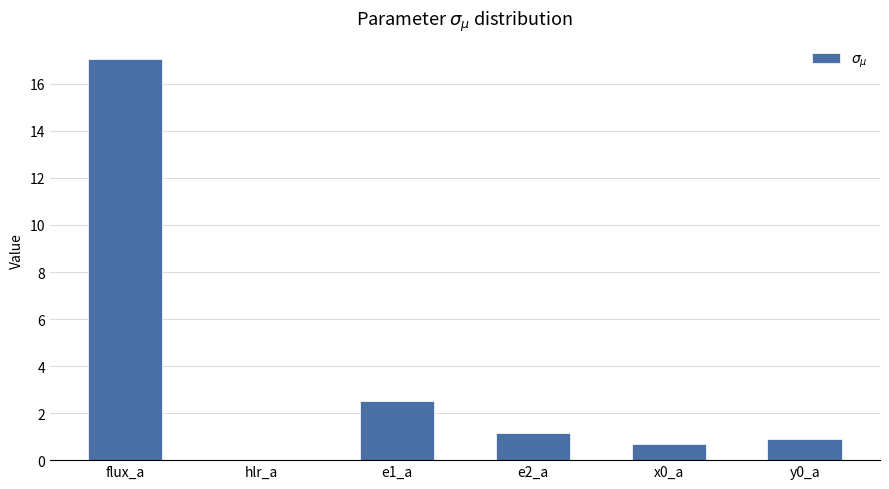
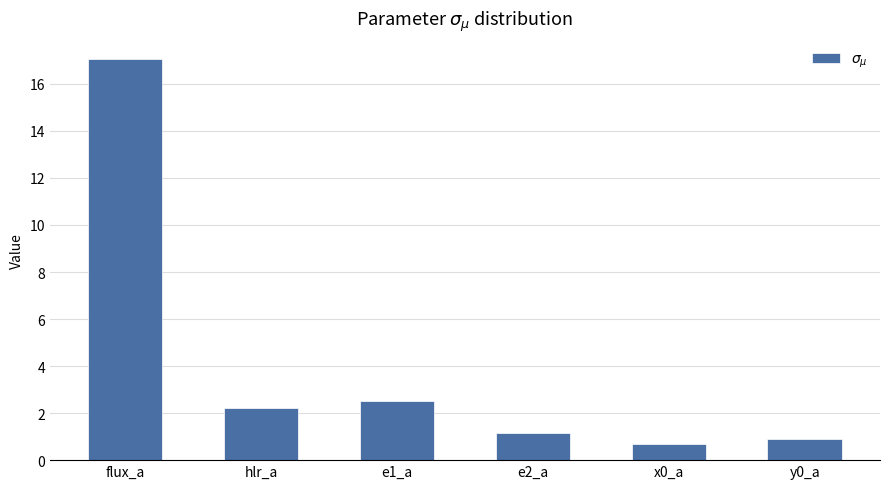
  {
    "flux_a": 17.1,
-   "hlr_a": 0.0,
+   "hlr_a": 2.2,
    "e1_a": 2.5,
    "e2_a": 1.2,
    "x0_a": 0.7,
    "y0_a": 0.9
  }
